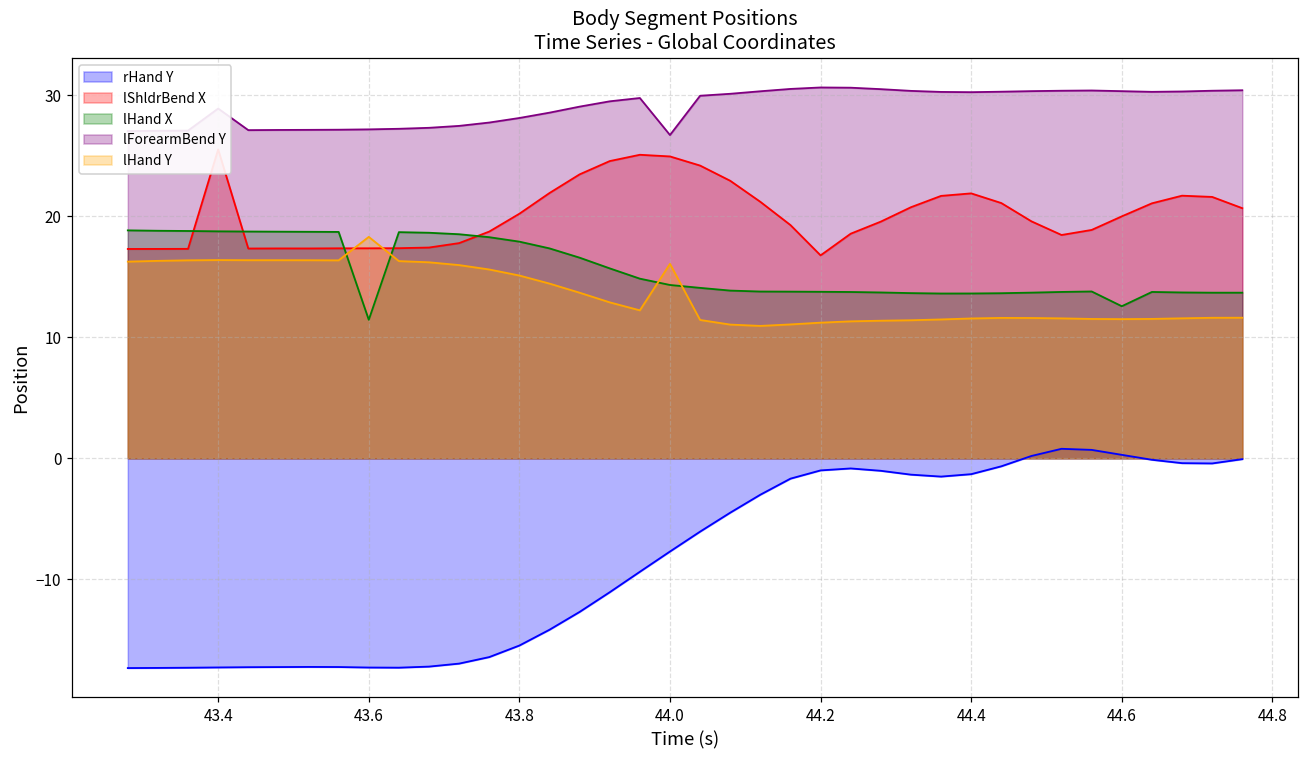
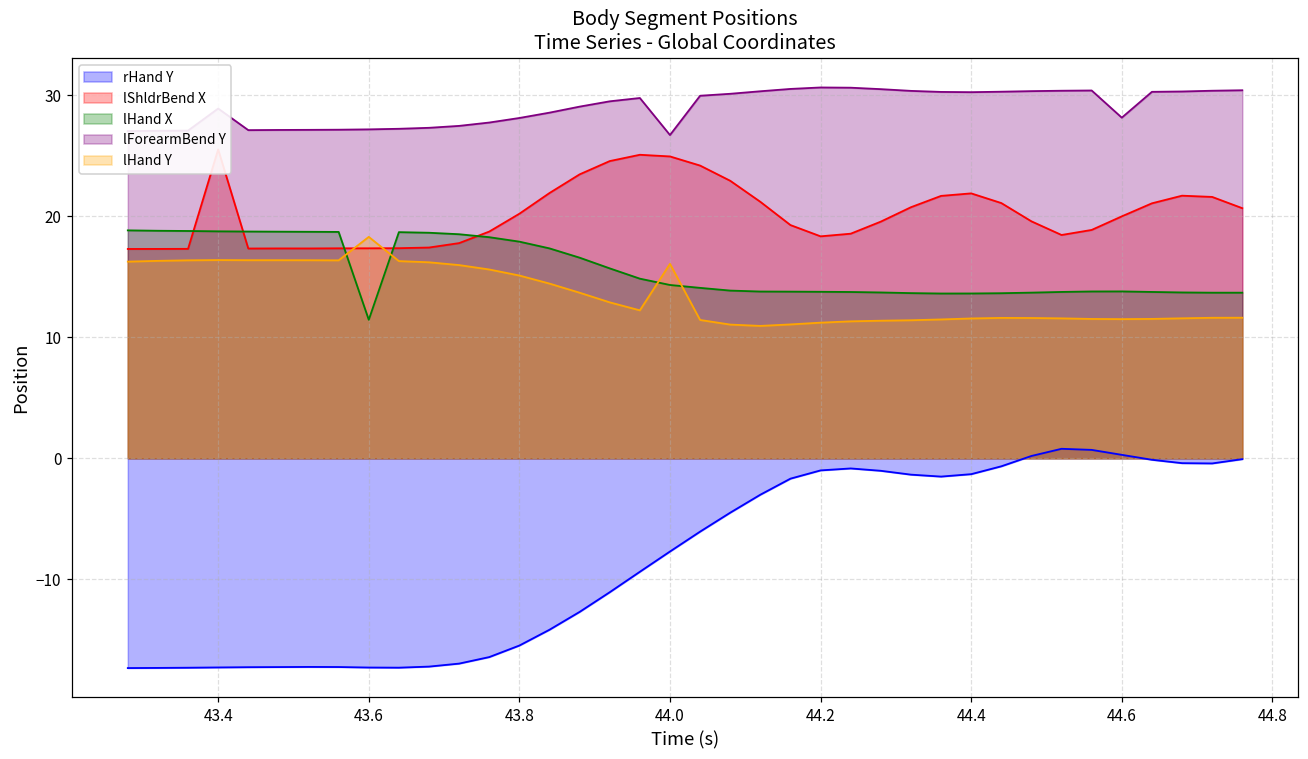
  {
    "lShldrBend X": {
      "43.6": 17.4,
      "43.8": 20.2,
      "44.0": 25.0,
-     "44.2": 16.8,
+     "44.2": 18.3,
      "44.4": 21.9,
      "44.6": 20.0
    },
    "lHand X": {
      "43.4": 18.8,
      "43.6": 11.4,
      "43.8": 17.9,
      "44.0": 14.3,
      "44.2": 13.8,
      "44.4": 13.6,
-     "44.6": 12.6
+     "44.6": 13.8
    },
    "lForearmBend Y": {
      "43.6": 27.2,
      "43.8": 28.1,
      "44.0": 26.7,
      "44.2": 30.7,
      "44.4": 30.3,
-     "44.6": 30.3
+     "44.6": 28.2
    },
    "lHand Y": {
      "43.4": 16.4,
      "43.6": 18.3,
      "43.8": 15.1,
      "44.0": 16.1,
      "44.2": 11.2,
      "44.4": 11.6,
      "44.6": 11.5
    }
  }
